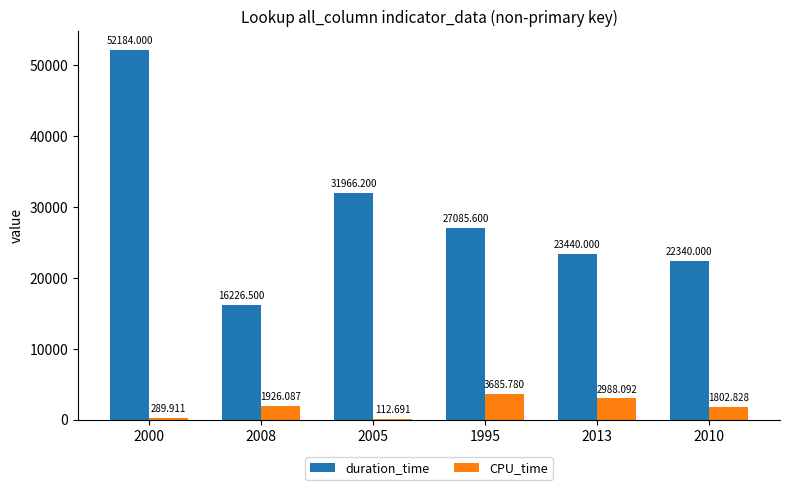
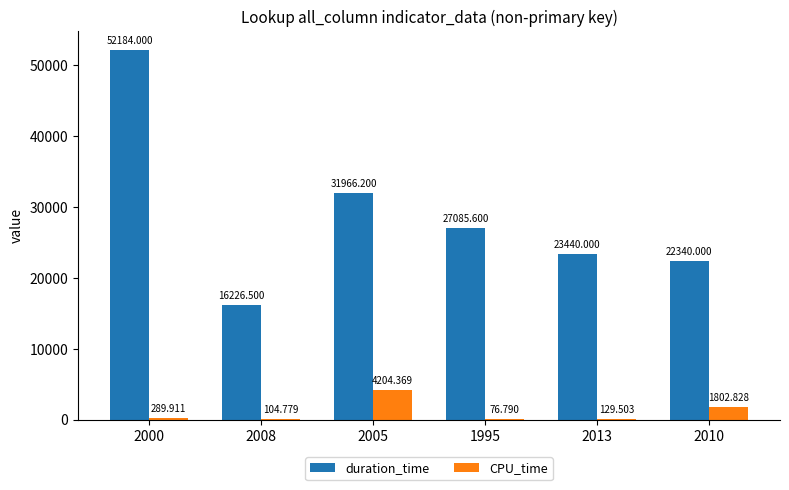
  {
    "duration_time": {
      "2000": 52184.000,
      "2008": 16226.500,
      "2005": 31966.200,
      "1995": 27085.600,
      "2013": 23440.000,
      "2010": 22340.000
    },
    "CPU_time": {
      "2000": 289.911,
-     "2008": 1926.087,
-     "2005": 112.691,
-     "1995": 3685.780,
-     "2013": 2988.092,
+     "2008": 104.779,
+     "2005": 4204.369,
+     "1995": 76.790,
+     "2013": 129.503,
      "2010": 1802.828
    }
  }
